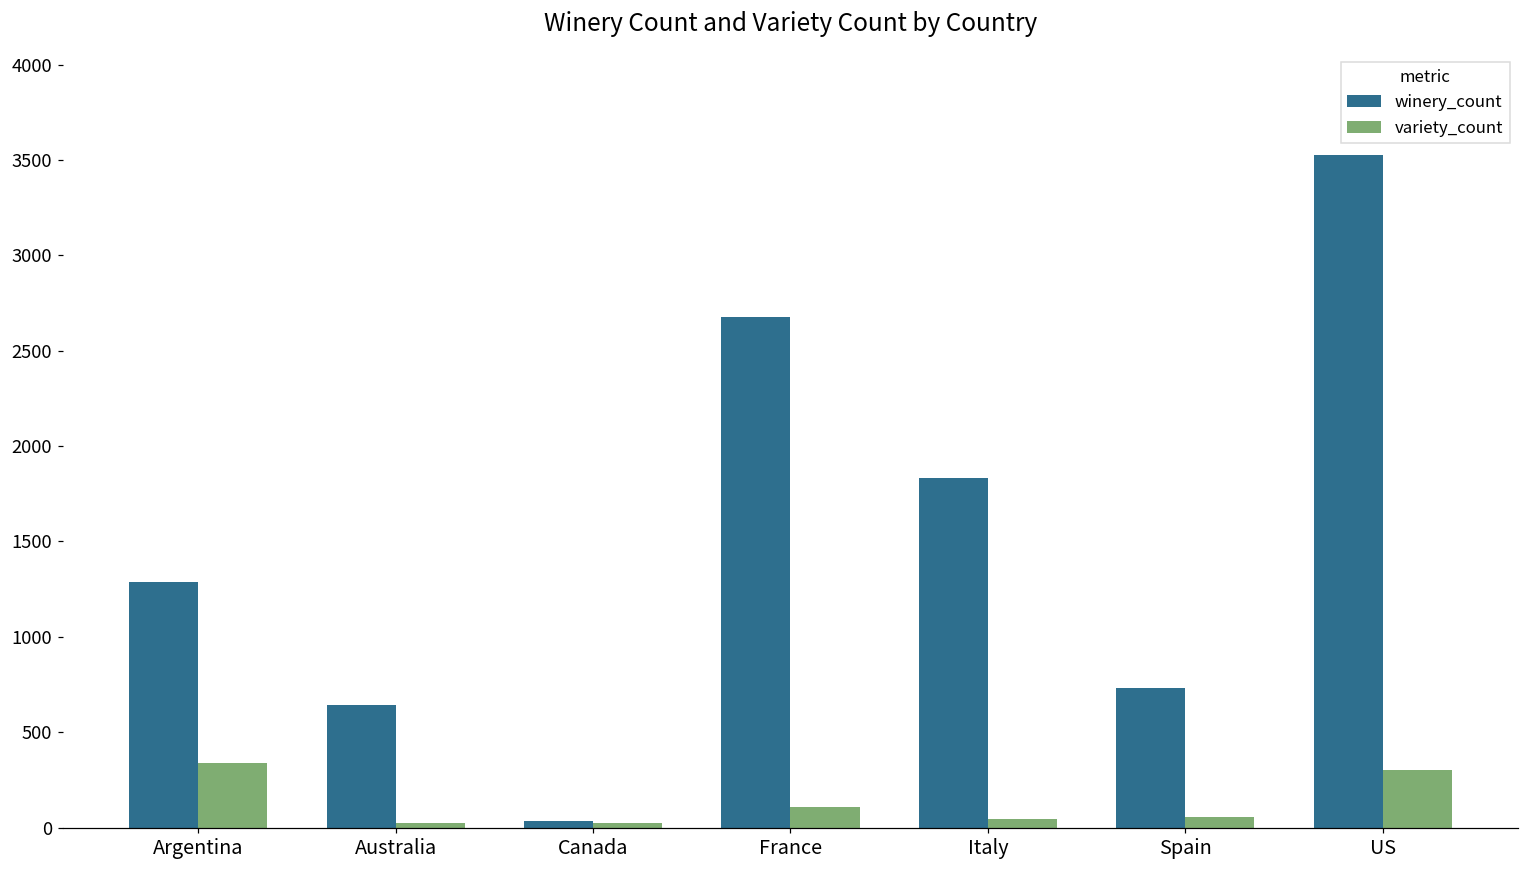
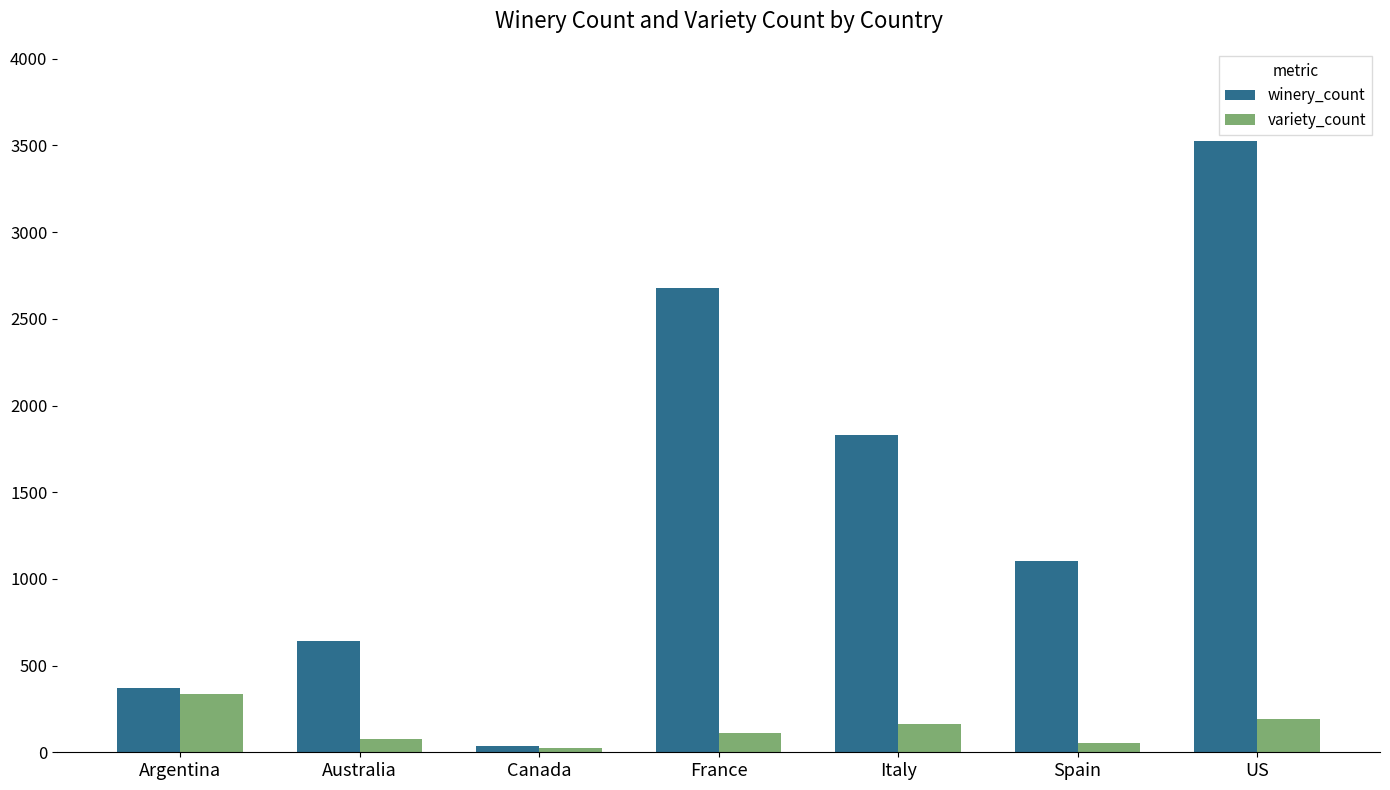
  {
    "winery_count": {
-     "Argentina": 1290,
+     "Argentina": 370,
      "Australia": 640,
      "Canada": 40,
      "France": 2680,
      "Italy": 1830,
-     "Spain": 730,
+     "Spain": 1100,
      "US": 3530
    },
    "variety_count": {
      "Argentina": 340,
-     "Australia": 30,
+     "Australia": 80,
      "Canada": 20,
      "France": 110,
-     "Italy": 50,
+     "Italy": 160,
      "Spain": 50,
-     "US": 300
+     "US": 190
    }
  }
